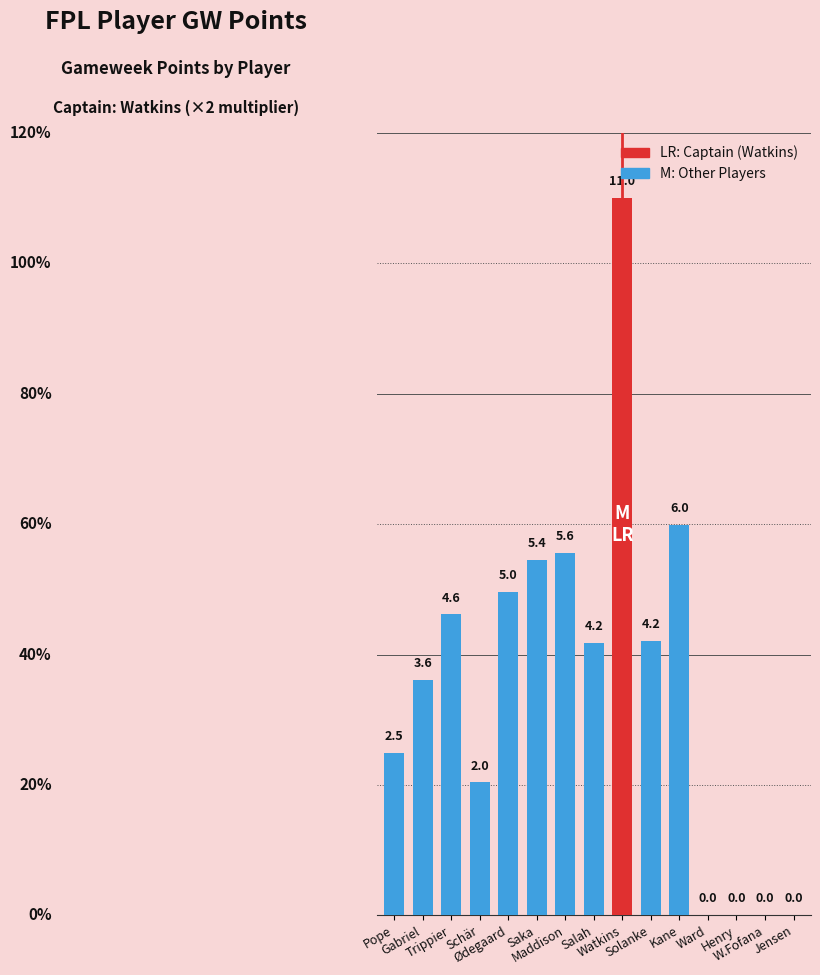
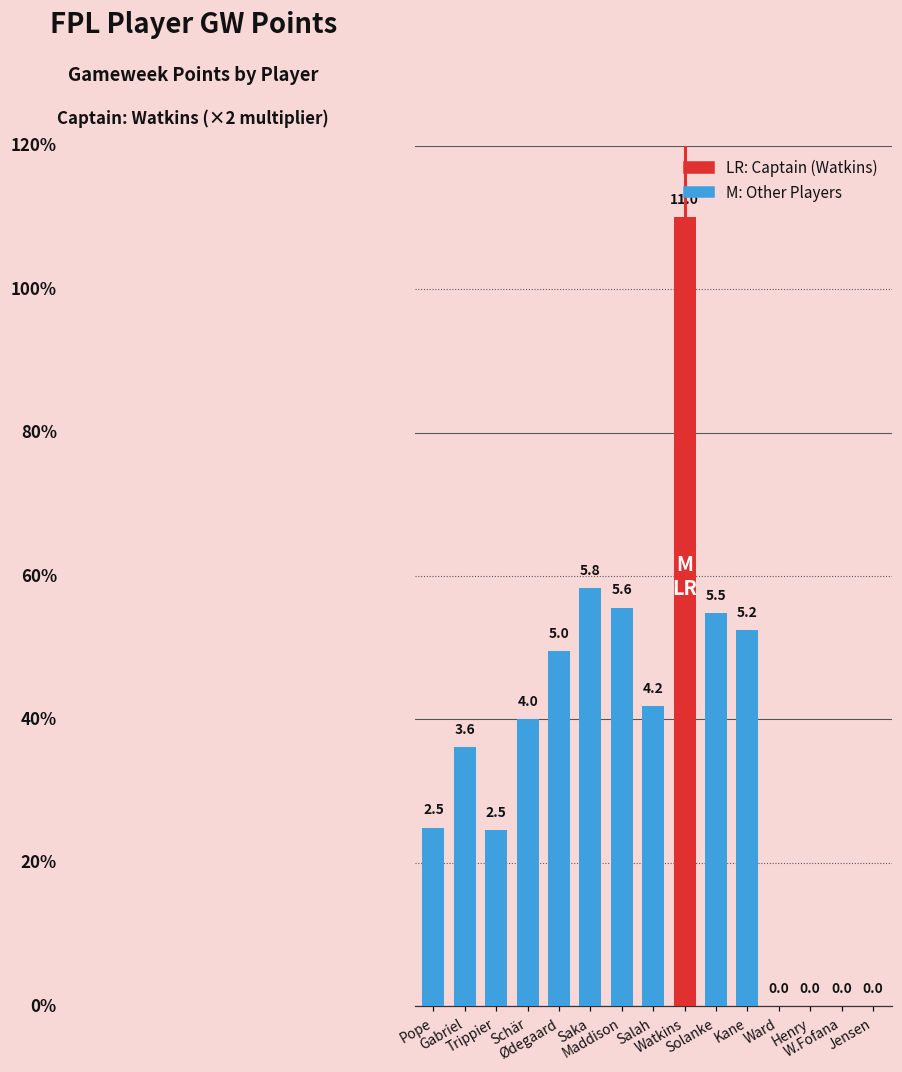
  {
    "Pope": 2.5,
    "Gabriel": 3.6,
-   "Trippier": 4.6,
-   "Schär": 2.0,
+   "Trippier": 2.5,
+   "Schär": 4.0,
    "Ødegaard": 5.0,
-   "Saka": 5.4,
+   "Saka": 5.8,
    "Maddison": 5.6,
    "Salah": 4.2,
    "Watkins": 11.0,
-   "Solanke": 4.2,
-   "Kane": 6.0,
+   "Solanke": 5.5,
+   "Kane": 5.2,
    "Ward": 0.0,
    "Henry": 0.0,
    "W.Fofana": 0.0,
    "Jensen": 0.0
  }
